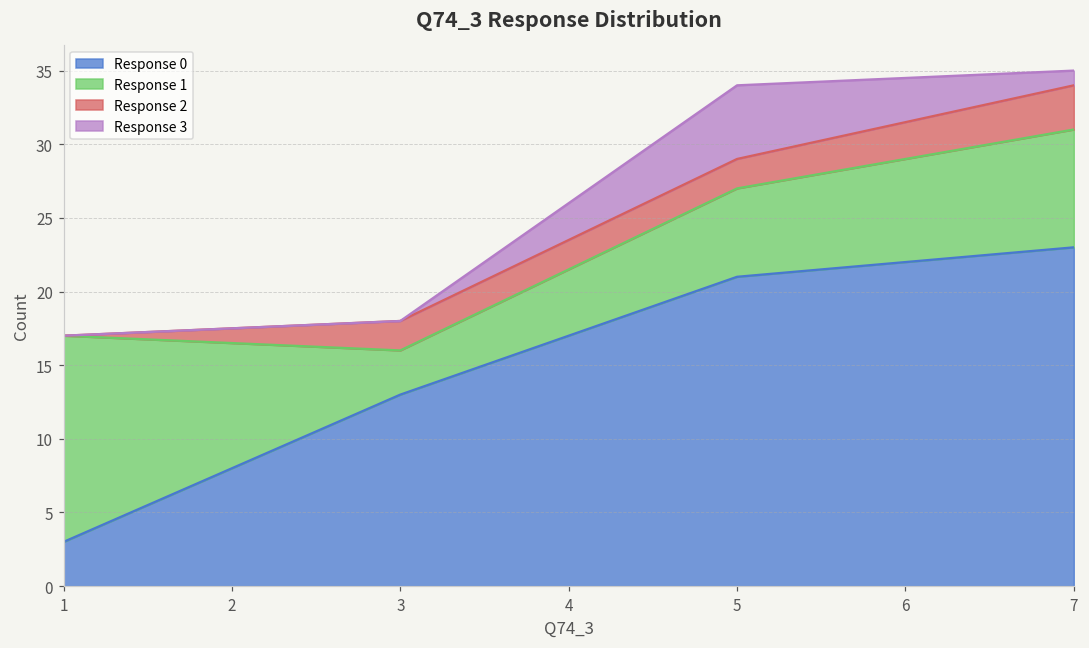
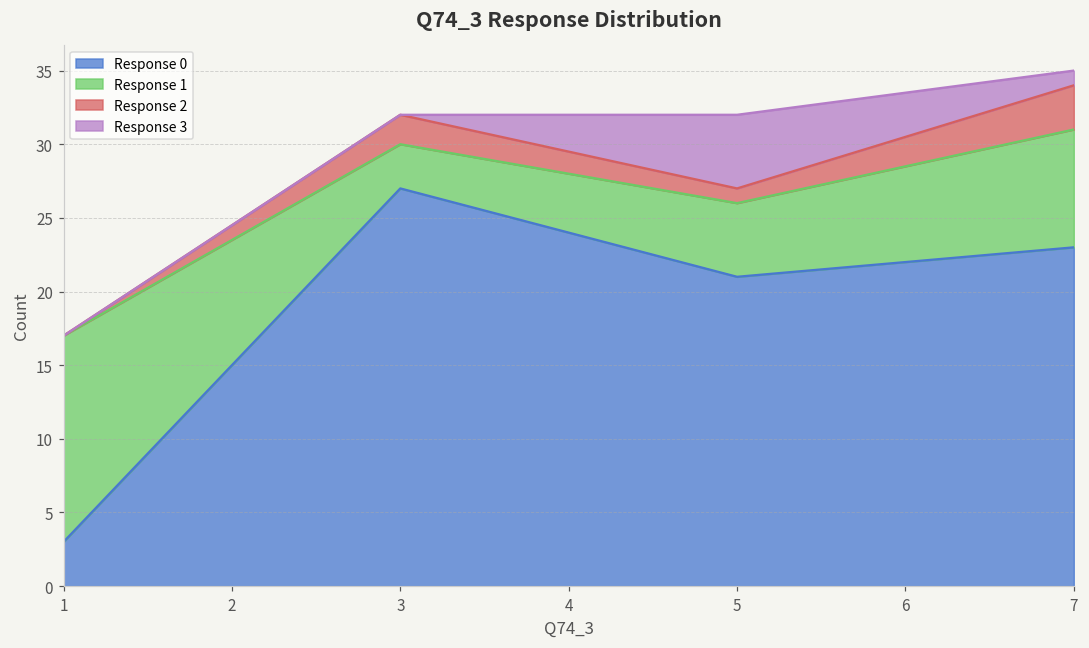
  {
    "Response 0": {
      "1": 3,
-     "3": 13,
+     "3": 27,
      "5": 21,
      "7": 23
    },
    "Response 1": {
      "3": 3,
-     "5": 6,
+     "5": 5,
      "7": 8
    },
    "Response 2": {
-     "5": 2,
+     "5": 1,
      "7": 3
    },
    "Response 3": {
      "5": 5,
      "7": 1
    }
  }
